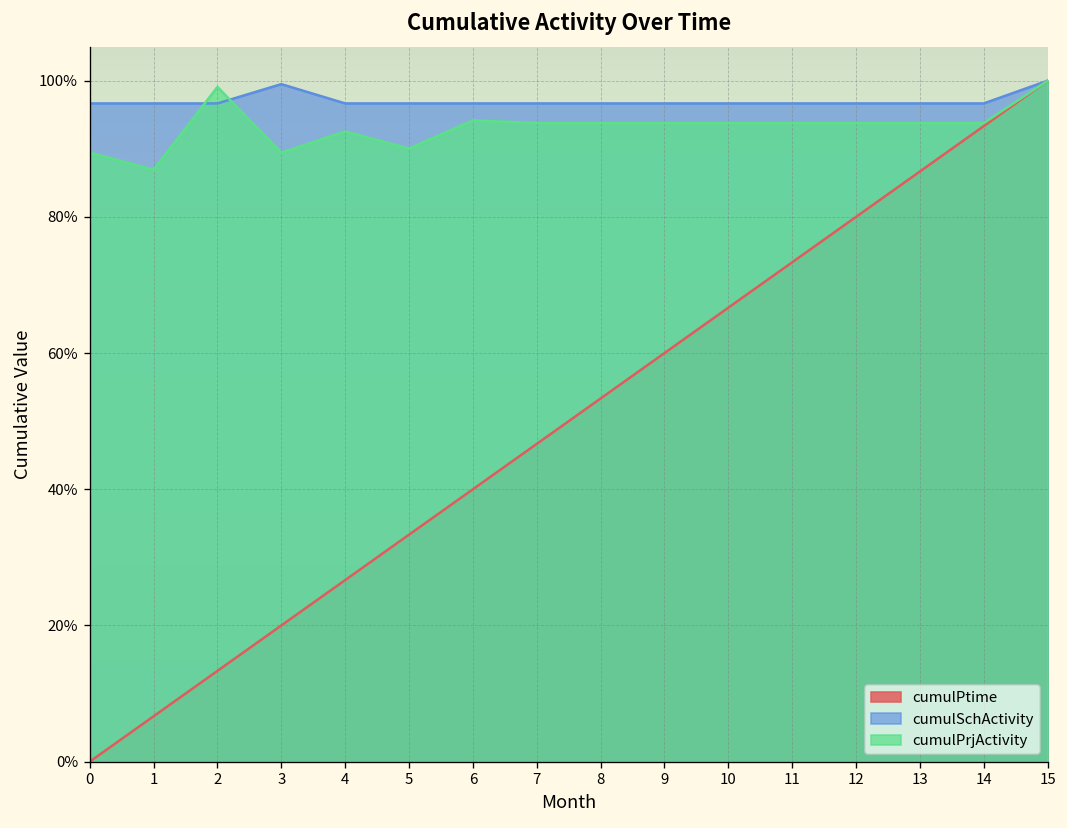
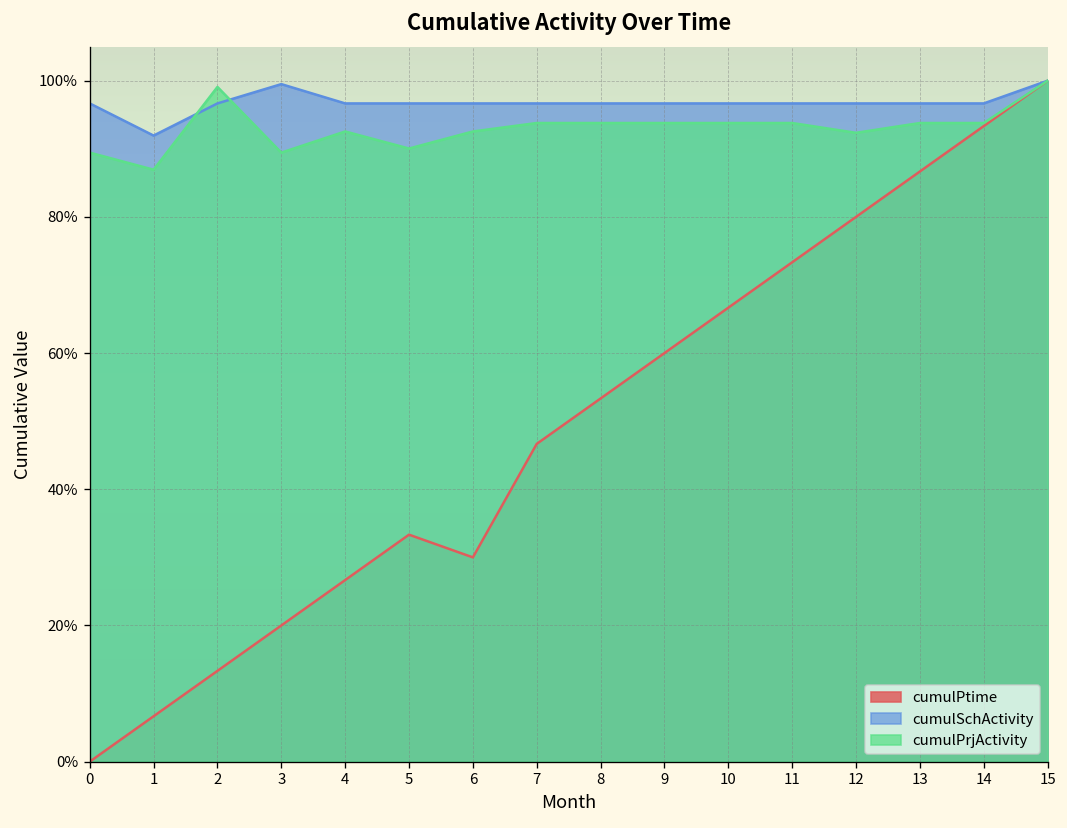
  {
    "cumulPtime": {
      "0": "0%",
      "1": "7%",
      "2": "13%",
      "3": "20%",
      "4": "27%",
      "5": "33%",
-     "6": "40%",
+     "6": "30%",
      "7": "47%",
      "8": "53%",
      "9": "60%",
      "10": "67%",
      "11": "73%",
      "12": "80%",
      "13": "87%",
      "14": "93%"
    },
    "cumulSchActivity": {
      "0": "97%",
-     "1": "97%",
+     "1": "92%",
      "2": "97%",
      "3": "99%",
      "4": "97%",
      "5": "97%",
      "6": "97%",
      "7": "97%",
      "8": "97%",
      "9": "97%",
      "10": "97%",
      "11": "97%",
      "12": "97%",
      "13": "97%",
      "14": "97%"
    },
    "cumulPrjActivity": {
      "0": "89%",
      "1": "87%",
      "2": "99%",
      "3": "89%",
      "4": "93%",
      "5": "90%",
-     "6": "94%",
+     "6": "93%",
      "7": "94%",
      "8": "94%",
      "9": "94%",
      "10": "94%",
      "11": "94%",
-     "12": "94%",
+     "12": "92%",
      "13": "94%",
      "14": "94%"
    }
  }
